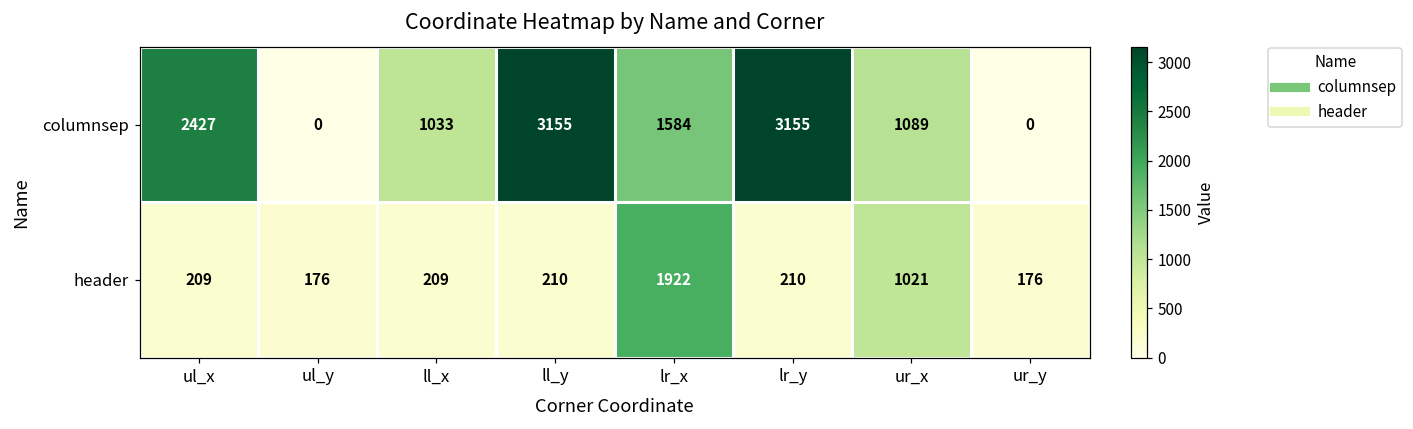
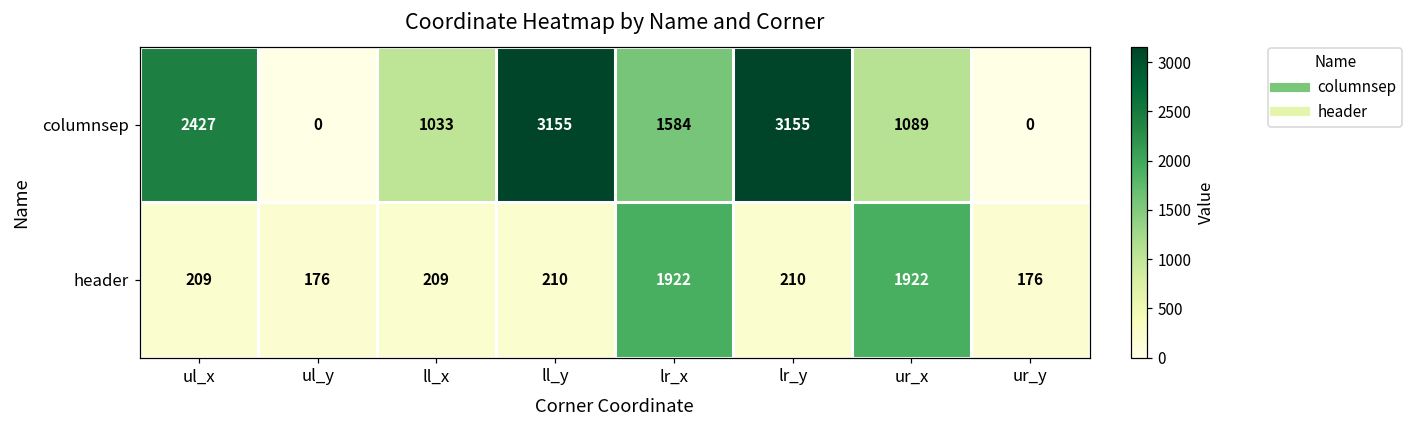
  {
    "columnsep": {
      "ul_x": 2427,
      "ul_y": 0,
      "ll_x": 1033,
      "ll_y": 3155,
      "lr_x": 1584,
      "lr_y": 3155,
      "ur_x": 1089,
      "ur_y": 0
    },
    "header": {
      "ul_x": 209,
      "ul_y": 176,
      "ll_x": 209,
      "ll_y": 210,
      "lr_x": 1922,
      "lr_y": 210,
-     "ur_x": 1021,
+     "ur_x": 1922,
      "ur_y": 176
    }
  }
